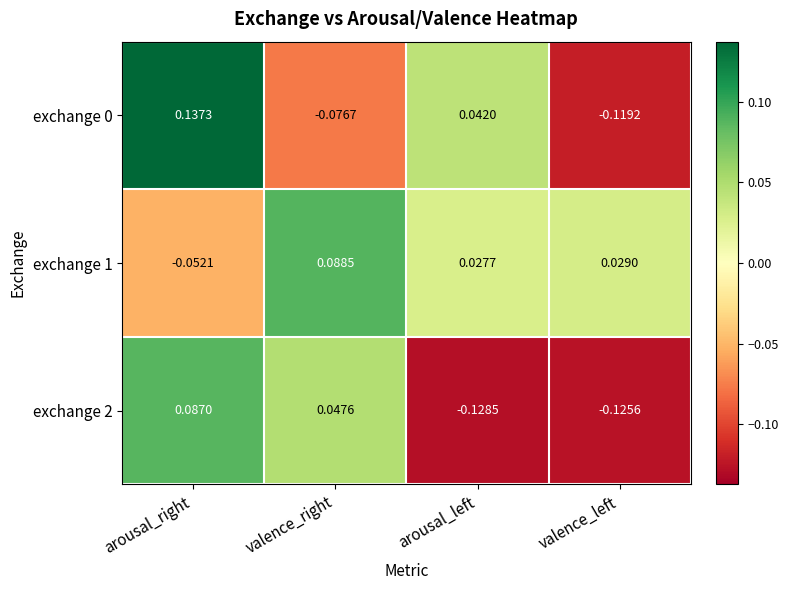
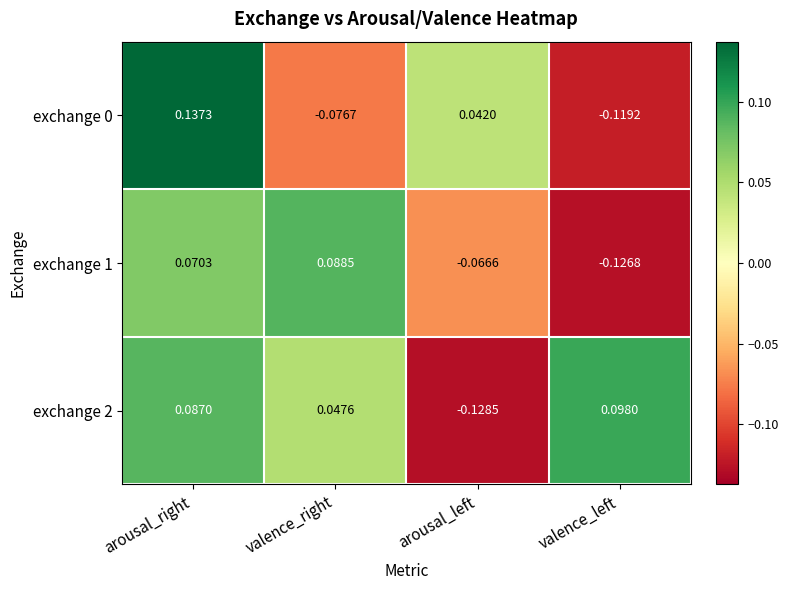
  {
    "exchange 0": {
      "arousal_right": 0.1373,
      "valence_right": -0.0767,
      "arousal_left": 0.0420,
      "valence_left": -0.1192
    },
    "exchange 1": {
-     "arousal_right": -0.0521,
+     "arousal_right": 0.0703,
      "valence_right": 0.0885,
-     "arousal_left": 0.0277,
-     "valence_left": 0.0290
+     "arousal_left": -0.0666,
+     "valence_left": -0.1268
    },
    "exchange 2": {
      "arousal_right": 0.0870,
      "valence_right": 0.0476,
      "arousal_left": -0.1285,
-     "valence_left": -0.1256
+     "valence_left": 0.0980
    }
  }
